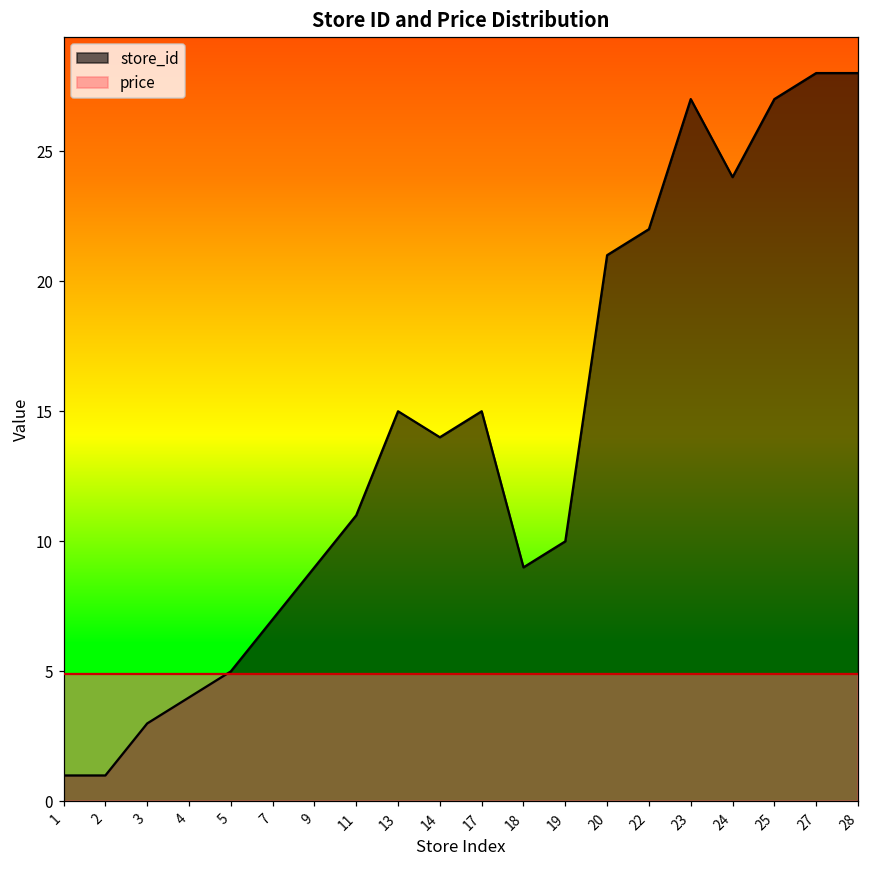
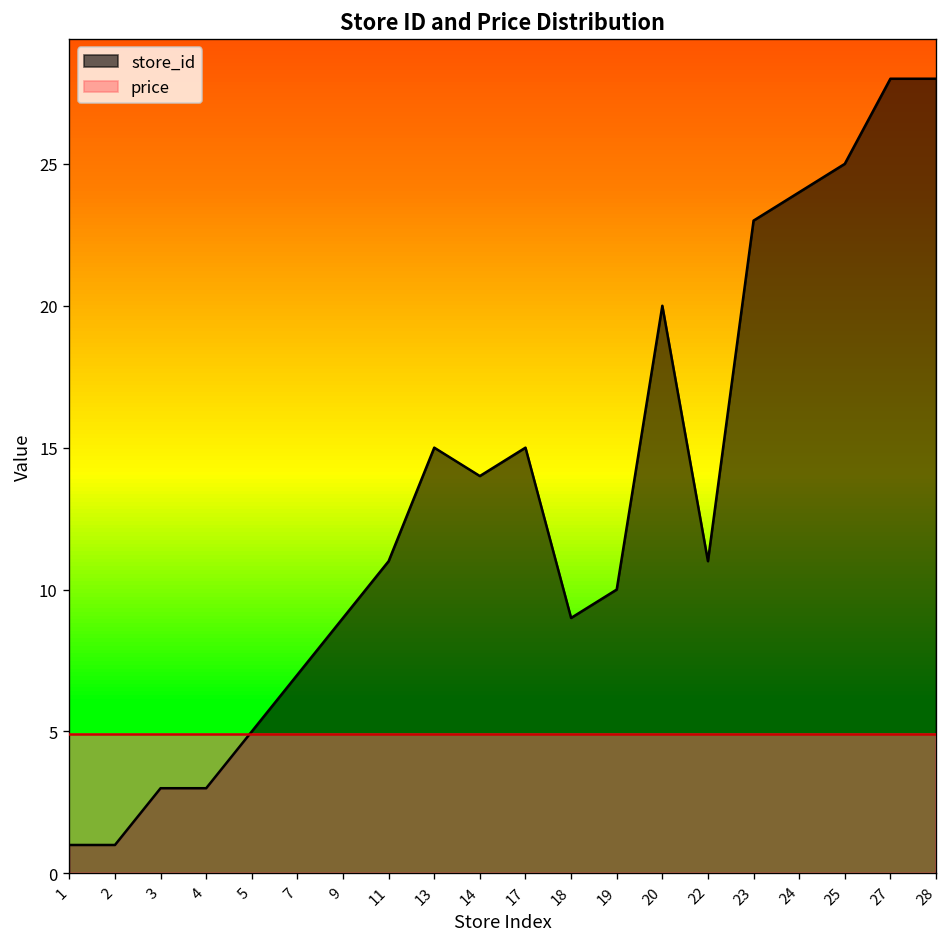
  {
    "store_id": {
      "1": 1,
      "2": 1,
      "3": 3,
-     "4": 4,
+     "4": 3,
      "7": 7,
      "9": 9,
      "11": 11,
      "13": 15,
      "14": 14,
      "17": 15,
      "18": 9,
      "19": 10,
-     "20": 21,
-     "22": 22,
-     "23": 27,
+     "20": 20,
+     "22": 11,
+     "23": 23,
      "24": 24,
-     "25": 27,
+     "25": 25,
      "27": 28,
      "28": 28
    },
    "price": {
      "1": 5,
      "2": 5,
      "3": 5,
      "4": 5,
      "7": 5,
      "9": 5,
      "11": 5,
      "13": 5,
      "14": 5,
      "17": 5,
      "18": 5,
      "19": 5,
      "20": 5,
      "22": 5,
      "23": 5,
      "24": 5,
      "25": 5,
      "27": 5,
      "28": 5
    }
  }
